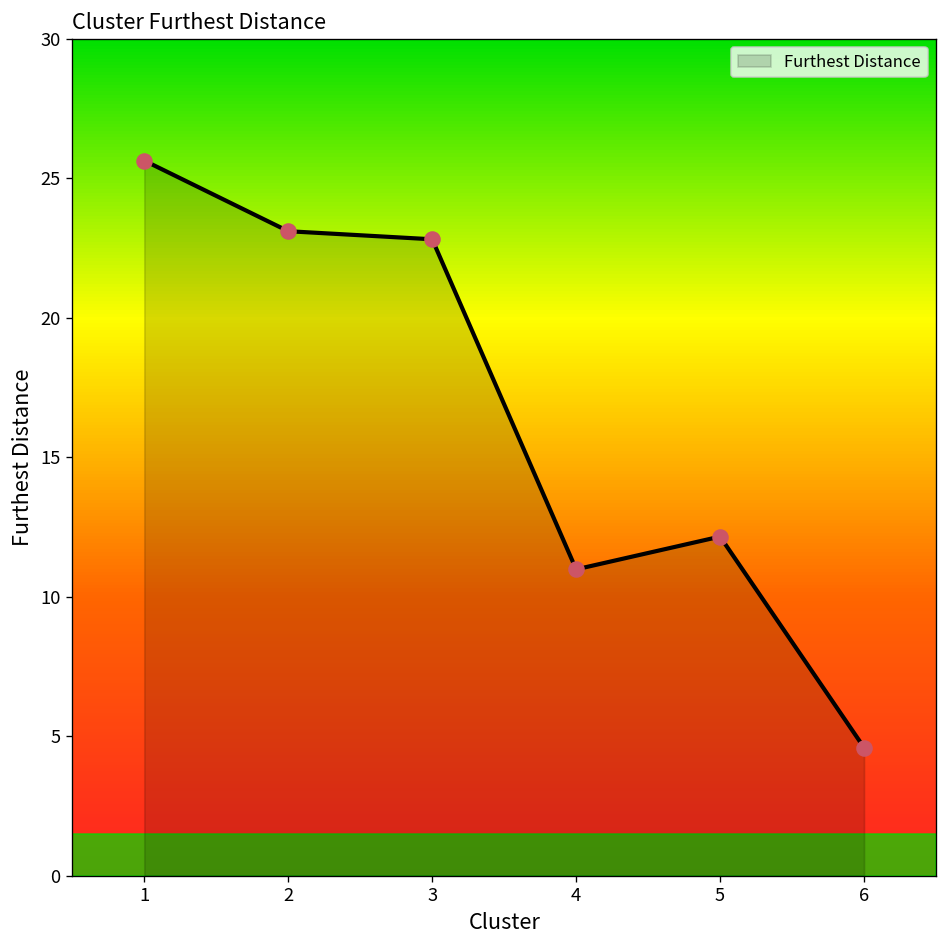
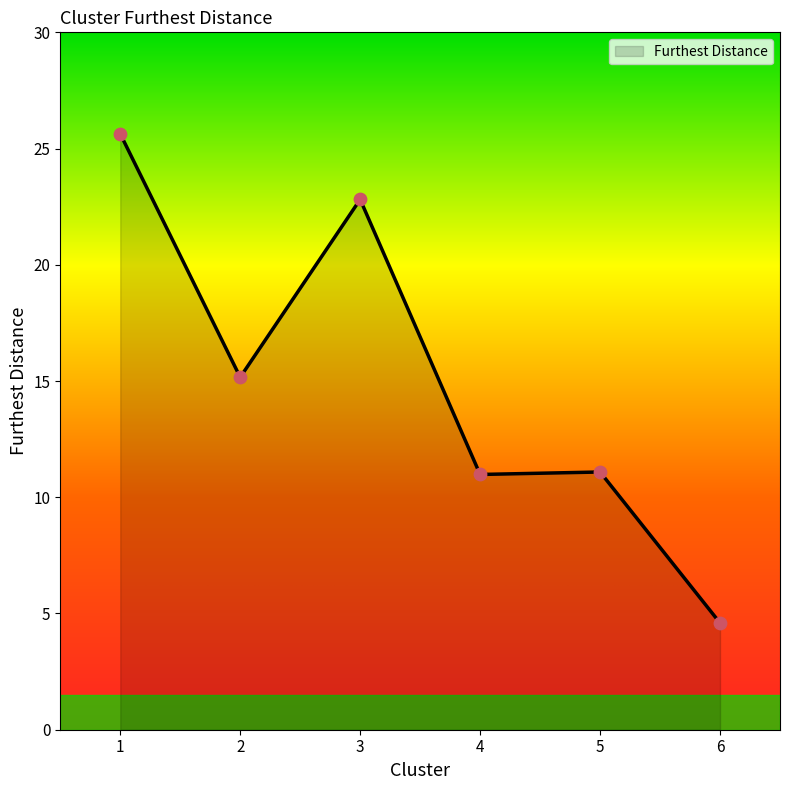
  {
    "1": 25.6,
-   "2": 23.1,
+   "2": 15.2,
    "3": 22.8,
    "4": 11.0,
-   "5": 12.2,
+   "5": 11.1,
    "6": 4.6
  }
